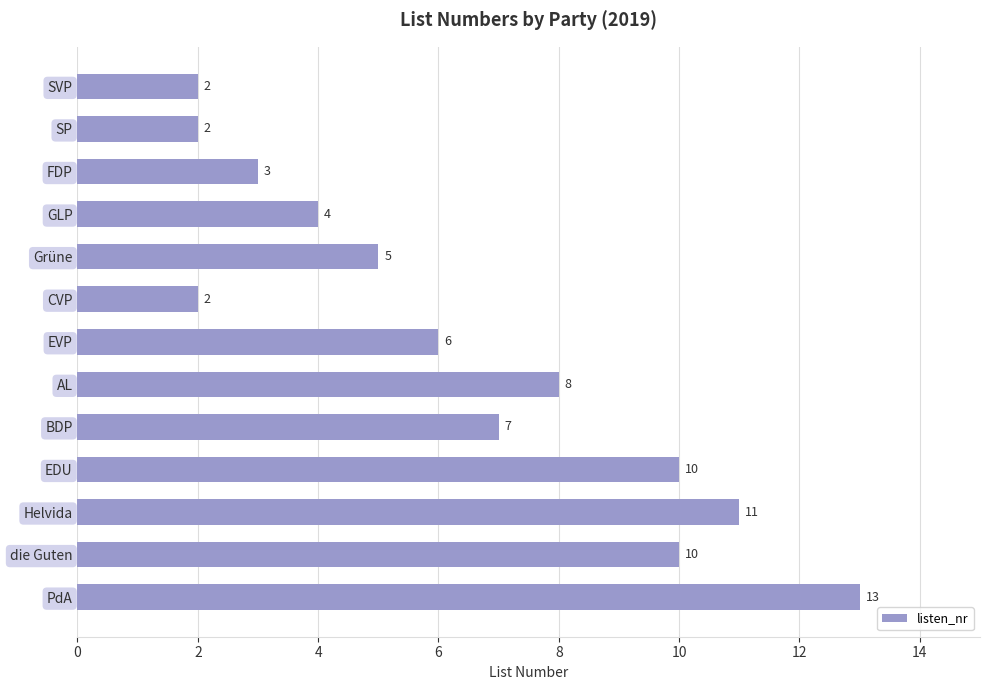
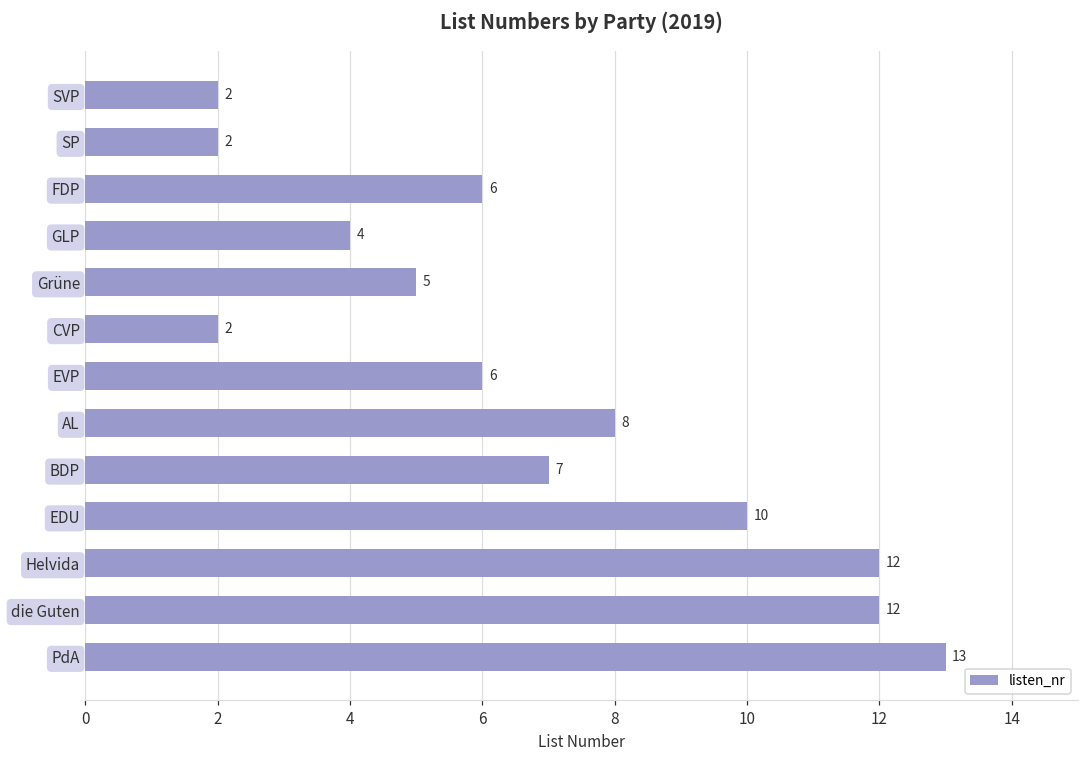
  {
    "SVP": 2,
    "SP": 2,
-   "FDP": 3,
+   "FDP": 6,
    "GLP": 4,
    "Grüne": 5,
    "CVP": 2,
    "EVP": 6,
    "AL": 8,
    "BDP": 7,
    "EDU": 10,
-   "Helvida": 11,
-   "die Guten": 10,
+   "Helvida": 12,
+   "die Guten": 12,
    "PdA": 13
  }
